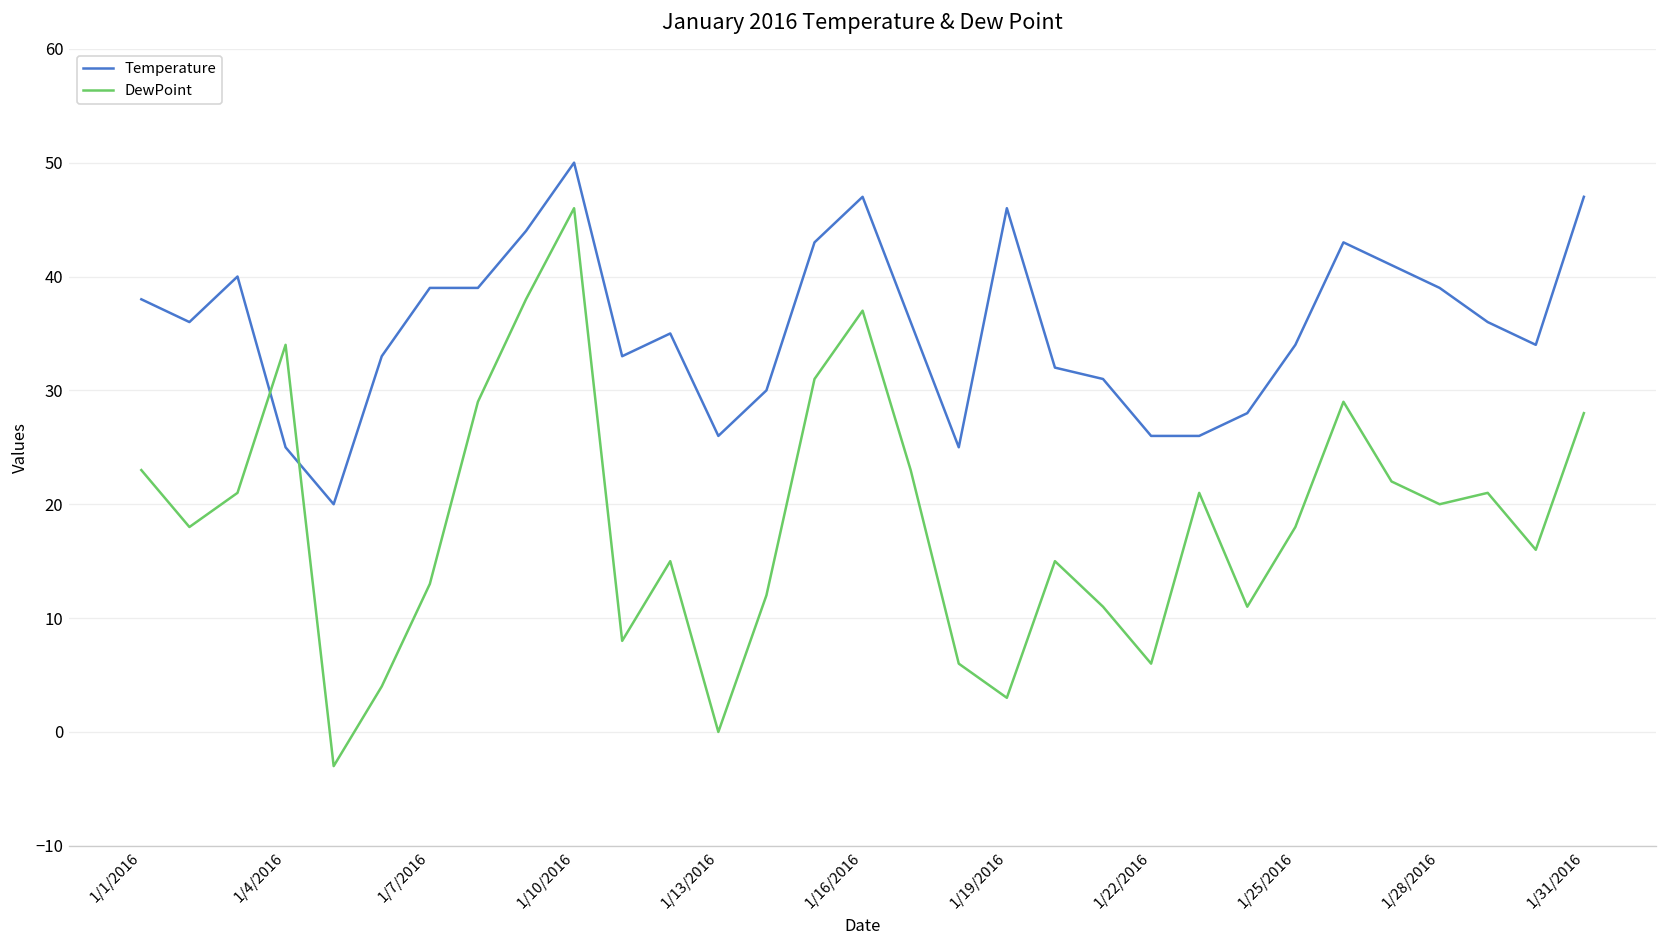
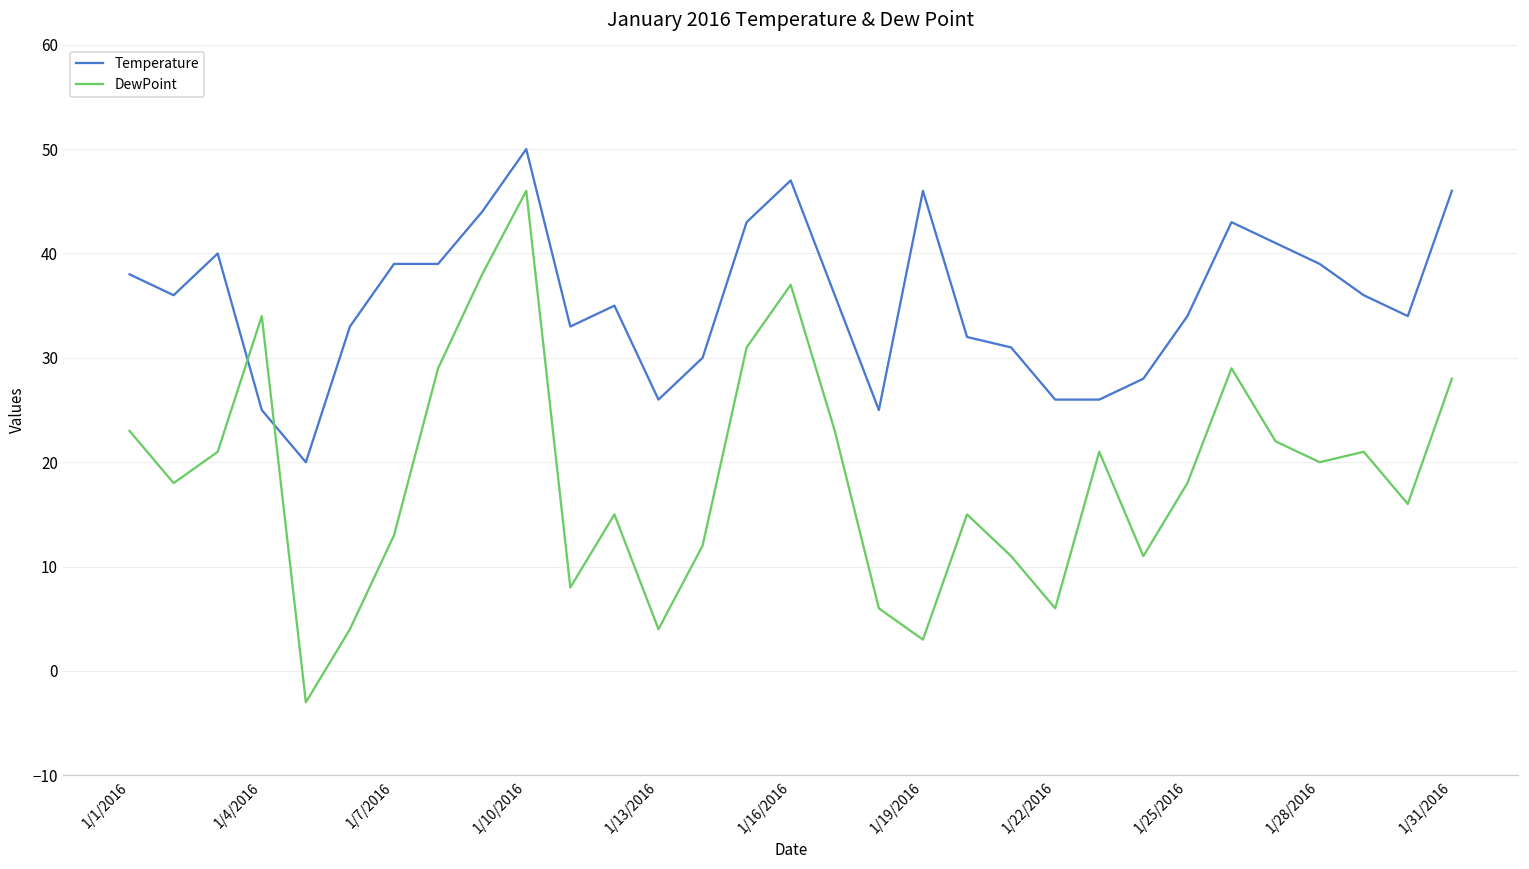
  {
    "Temperature": {
      "1/1/2016": 38,
      "1/4/2016": 25,
      "1/7/2016": 39,
      "1/10/2016": 50,
      "1/13/2016": 26,
      "1/16/2016": 47,
      "1/19/2016": 46,
      "1/22/2016": 26,
      "1/25/2016": 34,
      "1/28/2016": 39,
-     "1/31/2016": 47
+     "1/31/2016": 46
    },
    "DewPoint": {
      "1/1/2016": 23,
      "1/4/2016": 34,
      "1/7/2016": 13,
      "1/10/2016": 46,
-     "1/13/2016": 0,
+     "1/13/2016": 4,
      "1/16/2016": 37,
      "1/19/2016": 3,
      "1/22/2016": 6,
      "1/25/2016": 18,
      "1/28/2016": 20,
      "1/31/2016": 28
    }
  }
